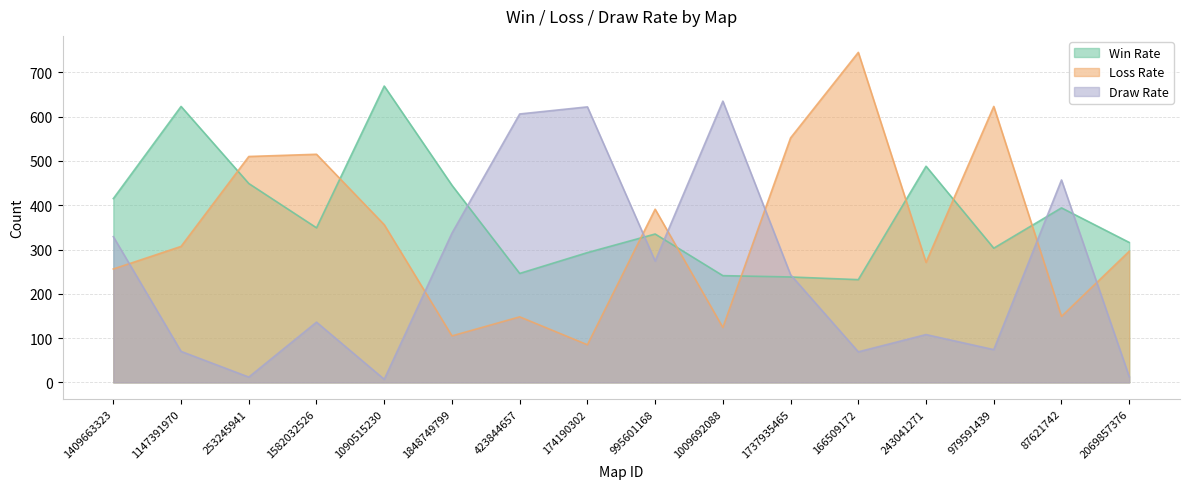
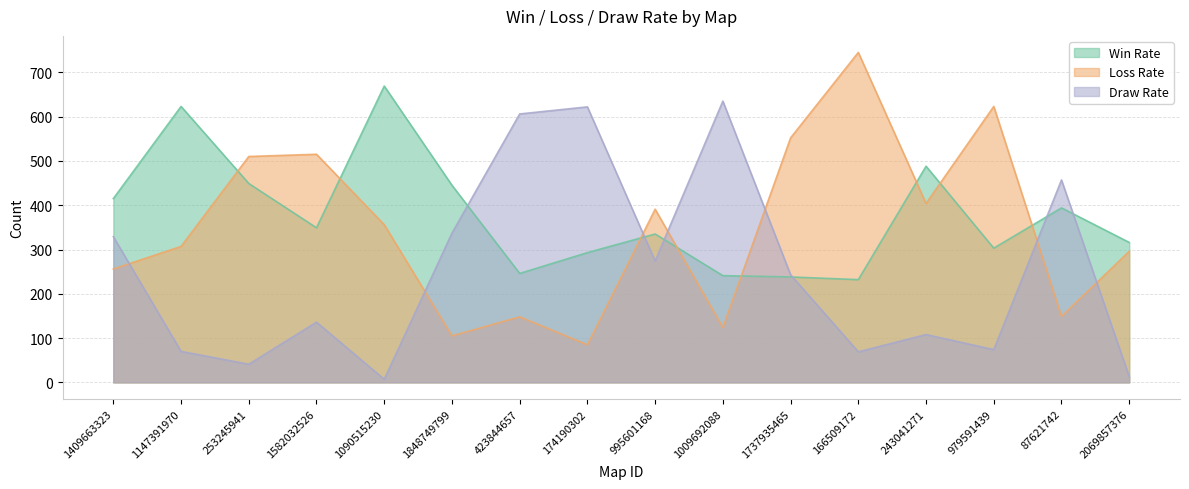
  {
    "Win Rate": {
      "1409663323": 420,
      "1147391970": 620,
      "253245941": 450,
      "1582032526": 350,
      "1090515230": 670,
      "1848749799": 450,
      "423844657": 250,
      "174190302": 290,
      "995601168": 340,
      "1009692088": 240,
      "166509172": 230,
      "243041271": 490,
      "979591439": 300,
      "87621742": 390,
      "2069857376": 320
    },
    "Loss Rate": {
      "1409663323": 260,
      "1147391970": 310,
      "253245941": 510,
      "1582032526": 520,
      "1090515230": 360,
      "1848749799": 110,
      "423844657": 150,
      "174190302": 90,
      "995601168": 390,
      "1009692088": 120,
      "1737935465": 550,
      "166509172": 750,
-     "243041271": 270,
+     "243041271": 400,
      "979591439": 620,
      "87621742": 150,
      "2069857376": 300
    },
    "Draw Rate": {
      "1409663323": 330,
      "1147391970": 70,
-     "253245941": 10,
+     "253245941": 40,
      "1582032526": 140,
      "1090515230": 10,
      "1848749799": 340,
      "423844657": 610,
      "174190302": 620,
      "995601168": 270,
      "1009692088": 640,
      "166509172": 70,
      "243041271": 110,
      "979591439": 70,
      "87621742": 460,
      "2069857376": 10
    }
  }
